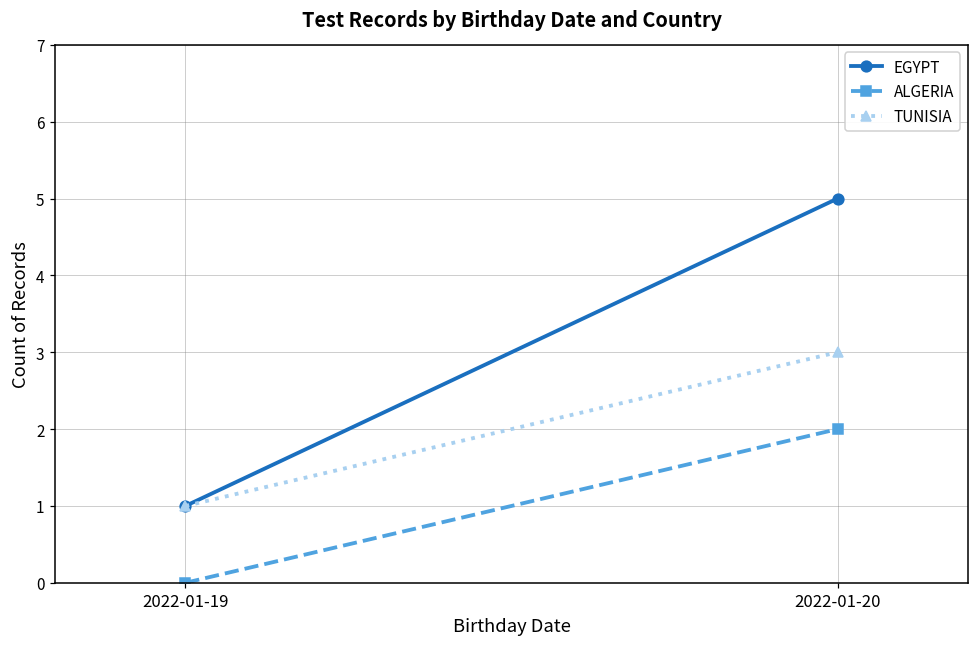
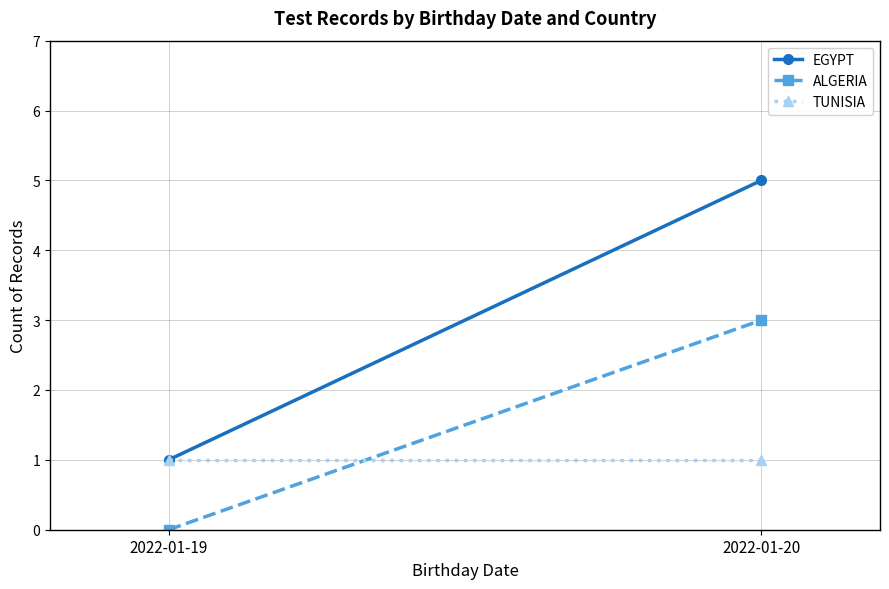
  {
    "EGYPT": {
      "2022-01-20": 5
    },
    "ALGERIA": {
      "2022-01-19": 0,
-     "2022-01-20": 2
+     "2022-01-20": 3
    },
    "TUNISIA": {
-     "2022-01-20": 3
+     "2022-01-20": 1
    }
  }
